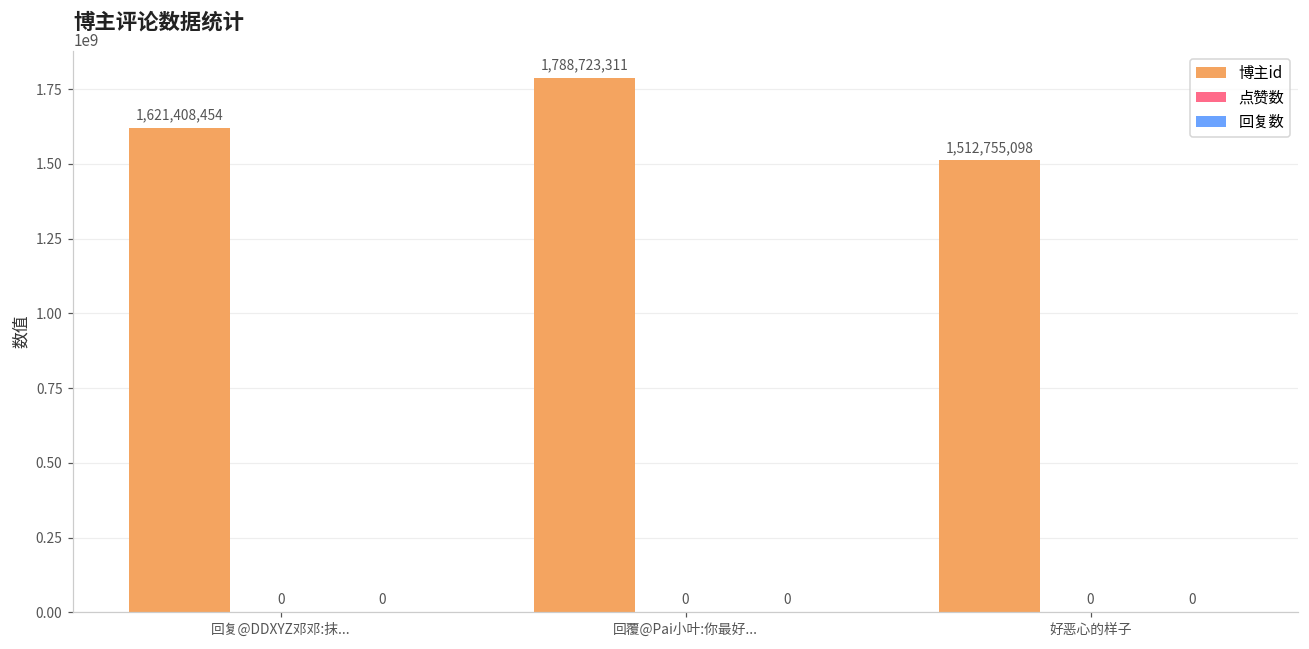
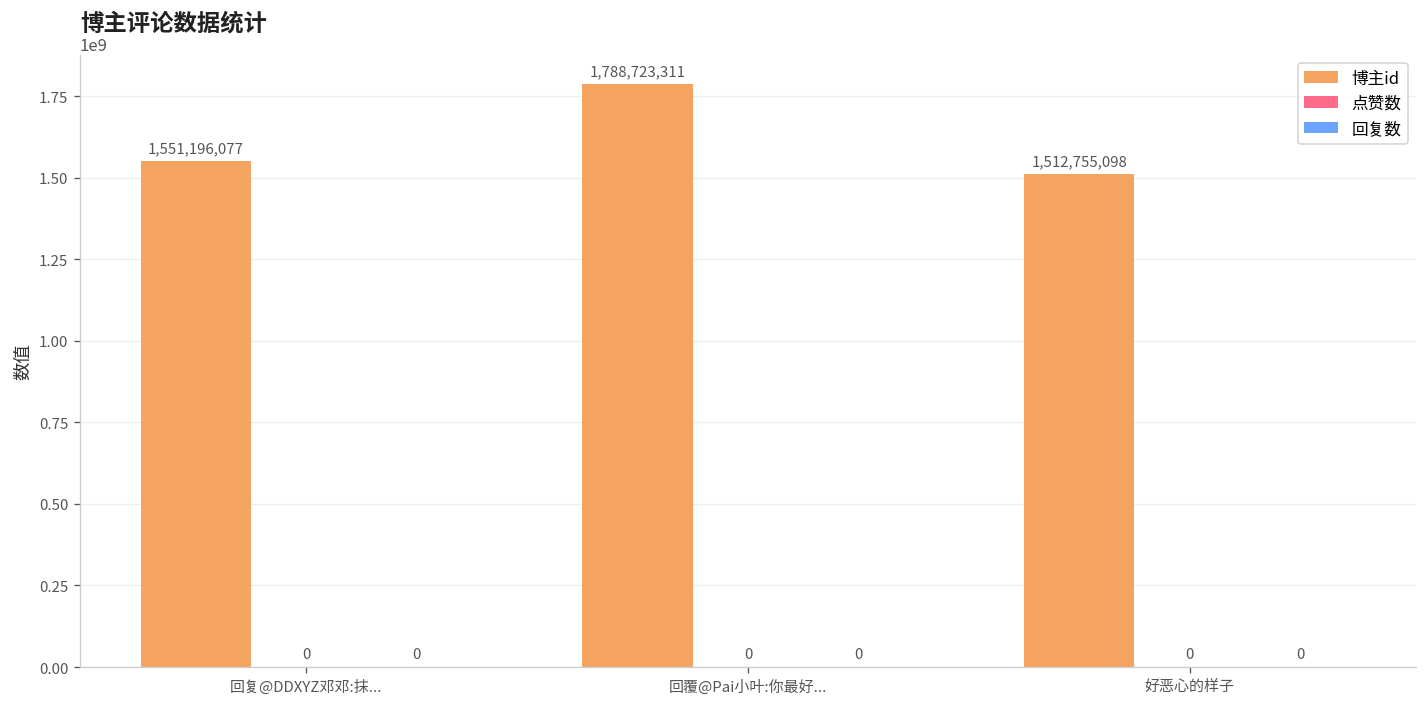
  {
    "博主id": {
-     "回复@DDXYZ邓邓:抹...": "1,621,408,454",
+     "回复@DDXYZ邓邓:抹...": "1,551,196,077",
      "回覆@Pai小叶:你最好...": "1,788,723,311",
      "好恶心的样子": "1,512,755,098"
    },
    "点赞数": {
      "回复@DDXYZ邓邓:抹...": "0",
      "回覆@Pai小叶:你最好...": "0",
      "好恶心的样子": "0"
    },
    "回复数": {
      "回复@DDXYZ邓邓:抹...": "0",
      "回覆@Pai小叶:你最好...": "0",
      "好恶心的样子": "0"
    }
  }
